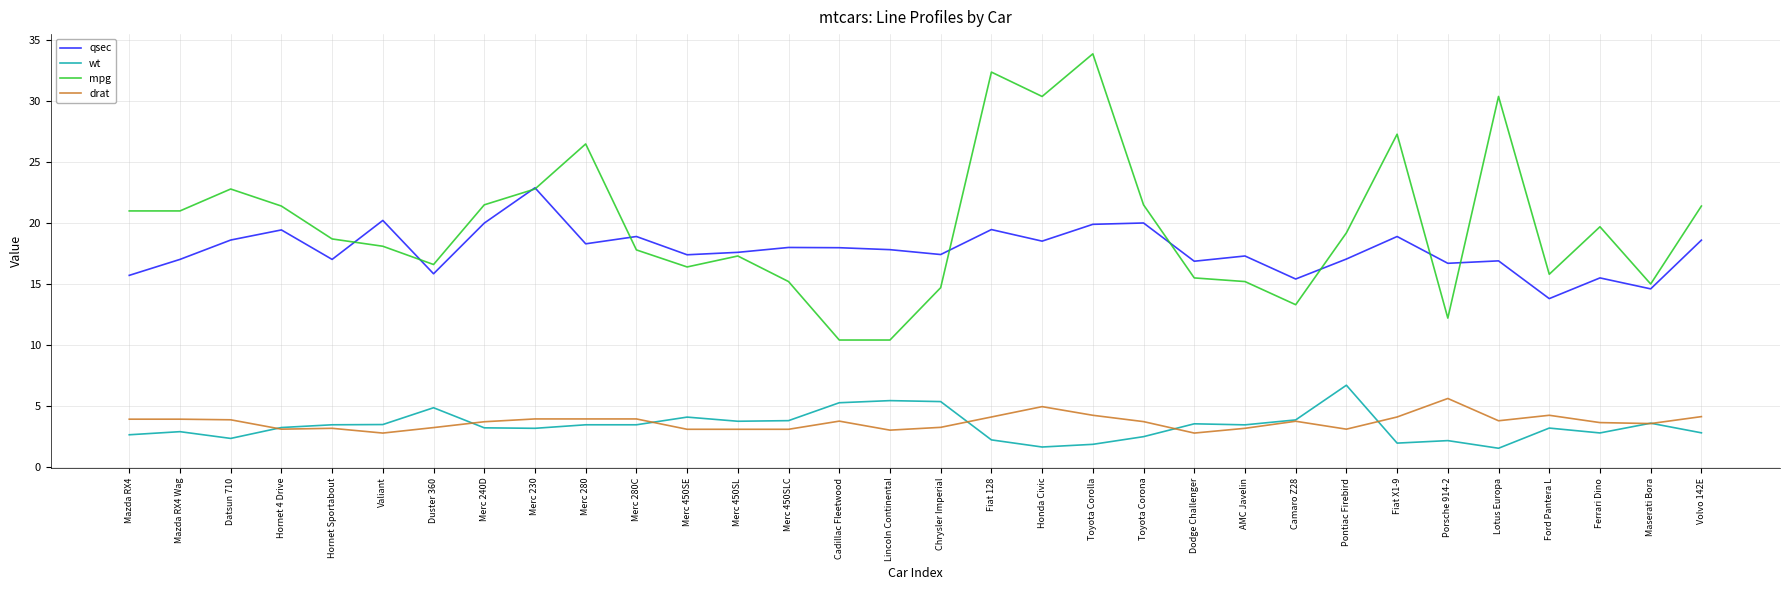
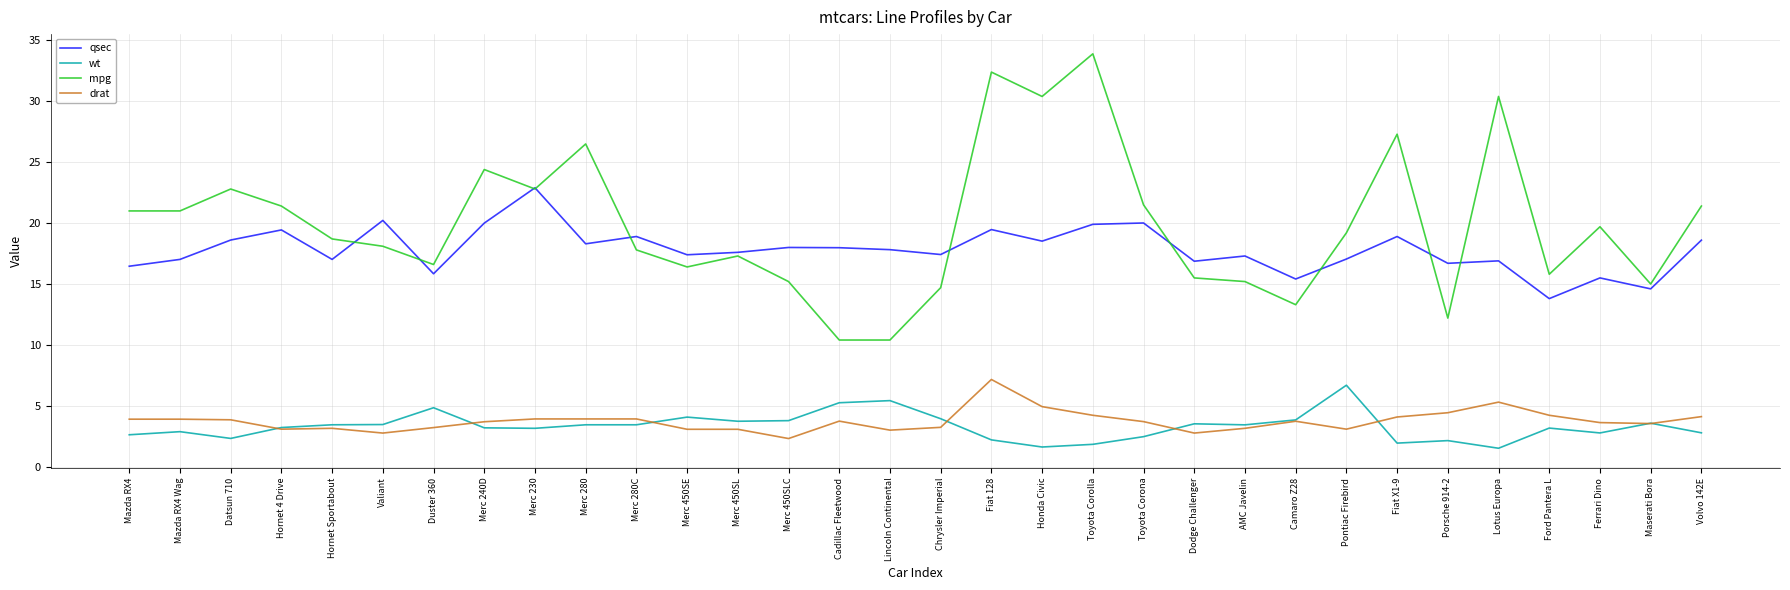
  {
    "qsec": {
-     "Mazda RX4": 15.7,
+     "Mazda RX4": 16.5,
      "Mazda RX4 Wag": 17.0,
      "Datsun 710": 18.6,
      "Hornet 4 Drive": 19.4,
      "Hornet Sportabout": 17.0,
      "Valiant": 20.2,
      "Duster 360": 15.8,
      "Merc 240D": 20.0,
      "Merc 280": 18.3,
      "Merc 280C": 18.9,
      "Merc 450SE": 17.4,
      "Merc 450SL": 17.6,
      "Merc 450SLC": 18.0,
      "Cadillac Fleetwood": 18.0,
      "Lincoln Continental": 17.8,
      "Chrysler Imperial": 17.4,
      "Fiat 128": 19.5,
      "Honda Civic": 18.5,
      "Toyota Corolla": 19.9,
      "Toyota Corona": 20.0,
      "Dodge Challenger": 16.9,
      "AMC Javelin": 17.3,
      "Camaro Z28": 15.4,
      "Pontiac Firebird": 17.1,
      "Fiat X1-9": 18.9,
      "Porsche 914-2": 16.7,
      "Lotus Europa": 16.9,
      "Ford Pantera L": 13.8,
      "Ferrari Dino": 15.5,
      "Maserati Bora": 14.6,
      "Volvo 142E": 18.6
    },
    "wt": {
      "Mazda RX4": 2.6,
      "Mazda RX4 Wag": 2.9,
      "Datsun 710": 2.3,
      "Hornet Sportabout": 3.4,
      "Valiant": 3.5,
      "Duster 360": 4.8,
      "Merc 240D": 3.2,
      "Merc 230": 3.2,
      "Merc 280": 3.4,
      "Merc 280C": 3.4,
      "Merc 450SE": 4.1,
      "Merc 450SL": 3.7,
      "Merc 450SLC": 3.8,
      "Cadillac Fleetwood": 5.3,
      "Lincoln Continental": 5.4,
-     "Chrysler Imperial": 5.3,
+     "Chrysler Imperial": 3.9,
      "Fiat 128": 2.2,
      "Honda Civic": 1.6,
      "Toyota Corolla": 1.8,
      "Toyota Corona": 2.5,
      "Dodge Challenger": 3.5,
      "AMC Javelin": 3.4,
      "Pontiac Firebird": 6.7,
      "Fiat X1-9": 1.9,
      "Porsche 914-2": 2.1,
      "Lotus Europa": 1.5,
      "Ford Pantera L": 3.2,
      "Ferrari Dino": 2.8,
      "Volvo 142E": 2.8
    },
    "mpg": {
      "Mazda RX4": 21.0,
      "Mazda RX4 Wag": 21.0,
      "Datsun 710": 22.8,
      "Hornet 4 Drive": 21.4,
      "Hornet Sportabout": 18.7,
      "Valiant": 18.1,
      "Duster 360": 16.6,
-     "Merc 240D": 21.5,
+     "Merc 240D": 24.4,
      "Merc 280": 26.5,
      "Merc 280C": 17.8,
      "Merc 450SE": 16.4,
      "Merc 450SL": 17.3,
      "Merc 450SLC": 15.2,
      "Cadillac Fleetwood": 10.4,
      "Lincoln Continental": 10.4,
      "Chrysler Imperial": 14.7,
      "Fiat 128": 32.4,
      "Honda Civic": 30.4,
      "Toyota Corolla": 33.9,
      "Toyota Corona": 21.5,
      "Dodge Challenger": 15.5,
      "AMC Javelin": 15.2,
      "Camaro Z28": 13.3,
      "Pontiac Firebird": 19.2,
      "Fiat X1-9": 27.3,
      "Porsche 914-2": 12.2,
      "Lotus Europa": 30.4,
      "Ford Pantera L": 15.8,
      "Ferrari Dino": 19.7,
      "Maserati Bora": 15.0,
      "Volvo 142E": 21.4
    },
    "drat": {
      "Mazda RX4": 3.9,
      "Mazda RX4 Wag": 3.9,
      "Datsun 710": 3.9,
      "Hornet Sportabout": 3.2,
      "Valiant": 2.8,
      "Duster 360": 3.2,
      "Merc 240D": 3.7,
      "Merc 230": 3.9,
      "Merc 280": 3.9,
      "Merc 280C": 3.9,
      "Merc 450SE": 3.1,
      "Merc 450SL": 3.1,
-     "Merc 450SLC": 3.1,
+     "Merc 450SLC": 2.3,
      "Cadillac Fleetwood": 3.7,
      "Lincoln Continental": 3.0,
      "Chrysler Imperial": 3.2,
-     "Fiat 128": 4.1,
+     "Fiat 128": 7.2,
      "Honda Civic": 4.9,
      "Toyota Corolla": 4.2,
      "Toyota Corona": 3.7,
      "Dodge Challenger": 2.8,
      "AMC Javelin": 3.2,
      "Pontiac Firebird": 3.1,
      "Fiat X1-9": 4.1,
-     "Porsche 914-2": 5.6,
-     "Lotus Europa": 3.8,
+     "Porsche 914-2": 4.4,
+     "Lotus Europa": 5.3,
      "Ford Pantera L": 4.2,
      "Ferrari Dino": 3.6,
      "Volvo 142E": 4.1
    }
  }
